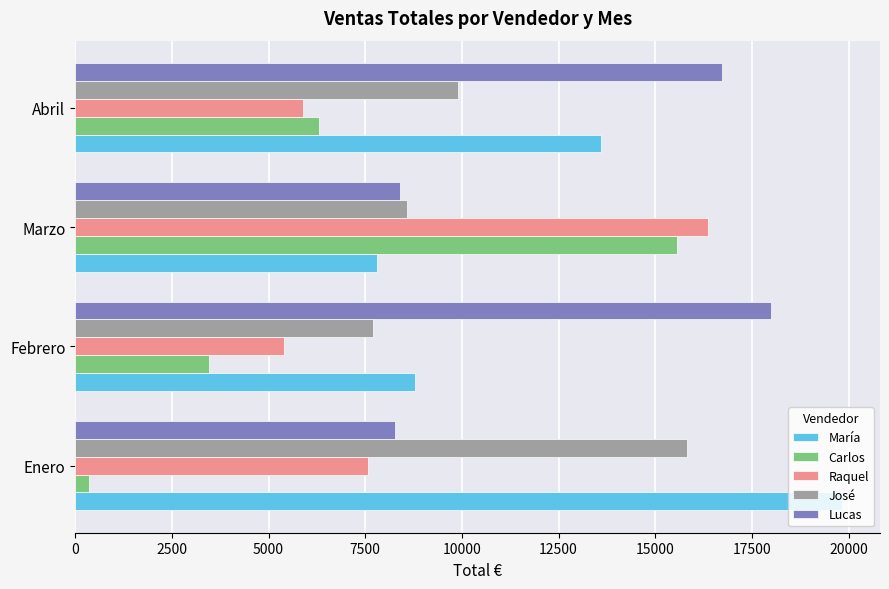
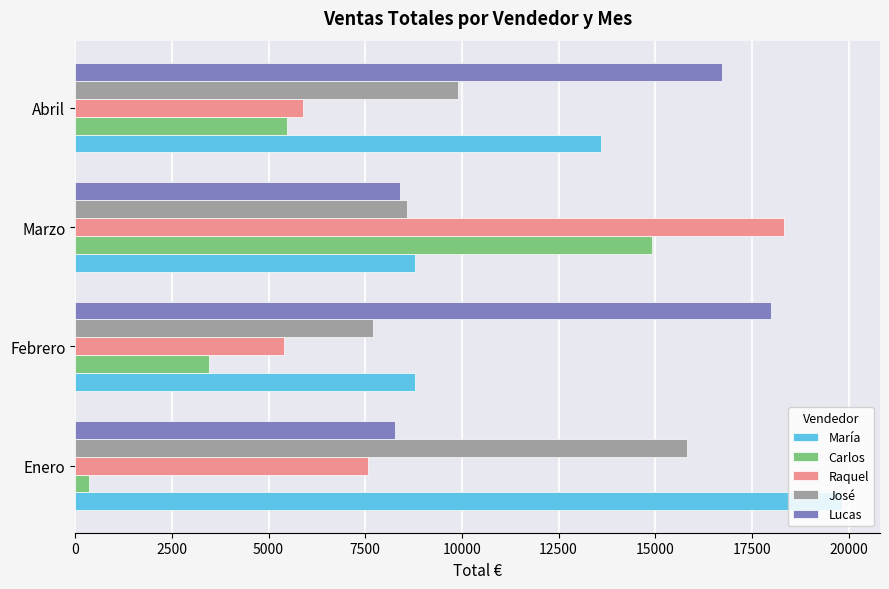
  {
    "María": {
      "Abril": 13600,
-     "Marzo": 7800,
+     "Marzo": 8800,
      "Febrero": 8800
    },
    "Carlos": {
-     "Abril": 6300,
-     "Marzo": 15600,
+     "Abril": 5500,
+     "Marzo": 14900,
      "Febrero": 3500,
      "Enero": 400
    },
    "Raquel": {
      "Abril": 5900,
-     "Marzo": 16400,
+     "Marzo": 18300,
      "Febrero": 5400,
      "Enero": 7600
    }
  }
